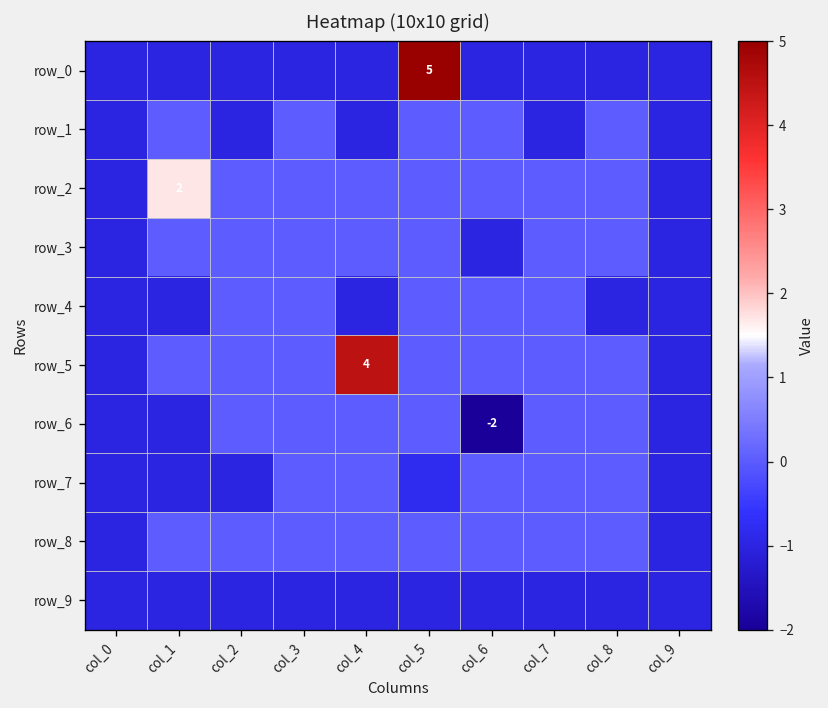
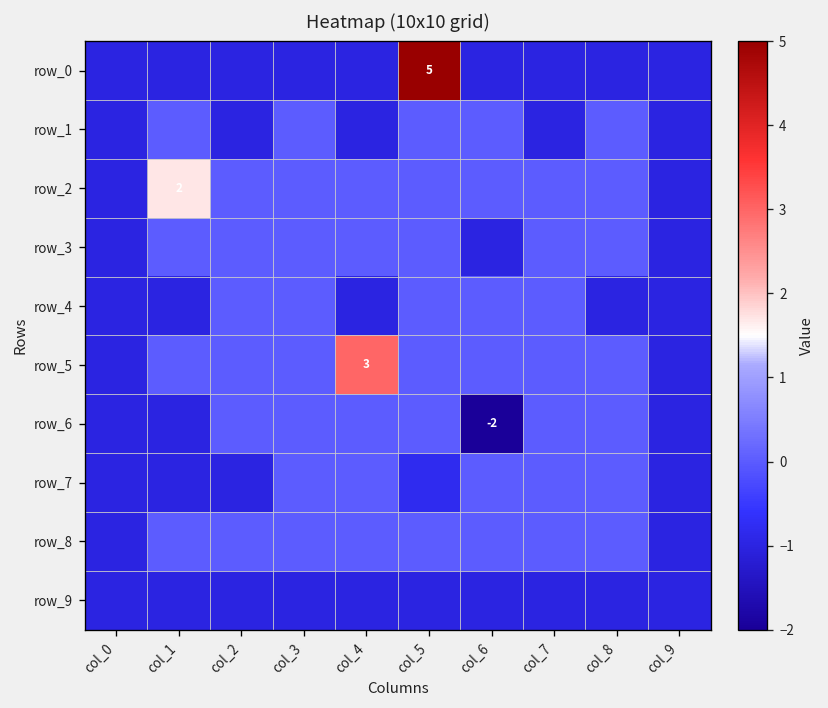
  {
    "row_0": {
      "col_5": 5
    },
    "row_5": {
-     "col_4": 4
+     "col_4": 3
    },
    "row_6": {
      "col_6": -2
    }
  }
